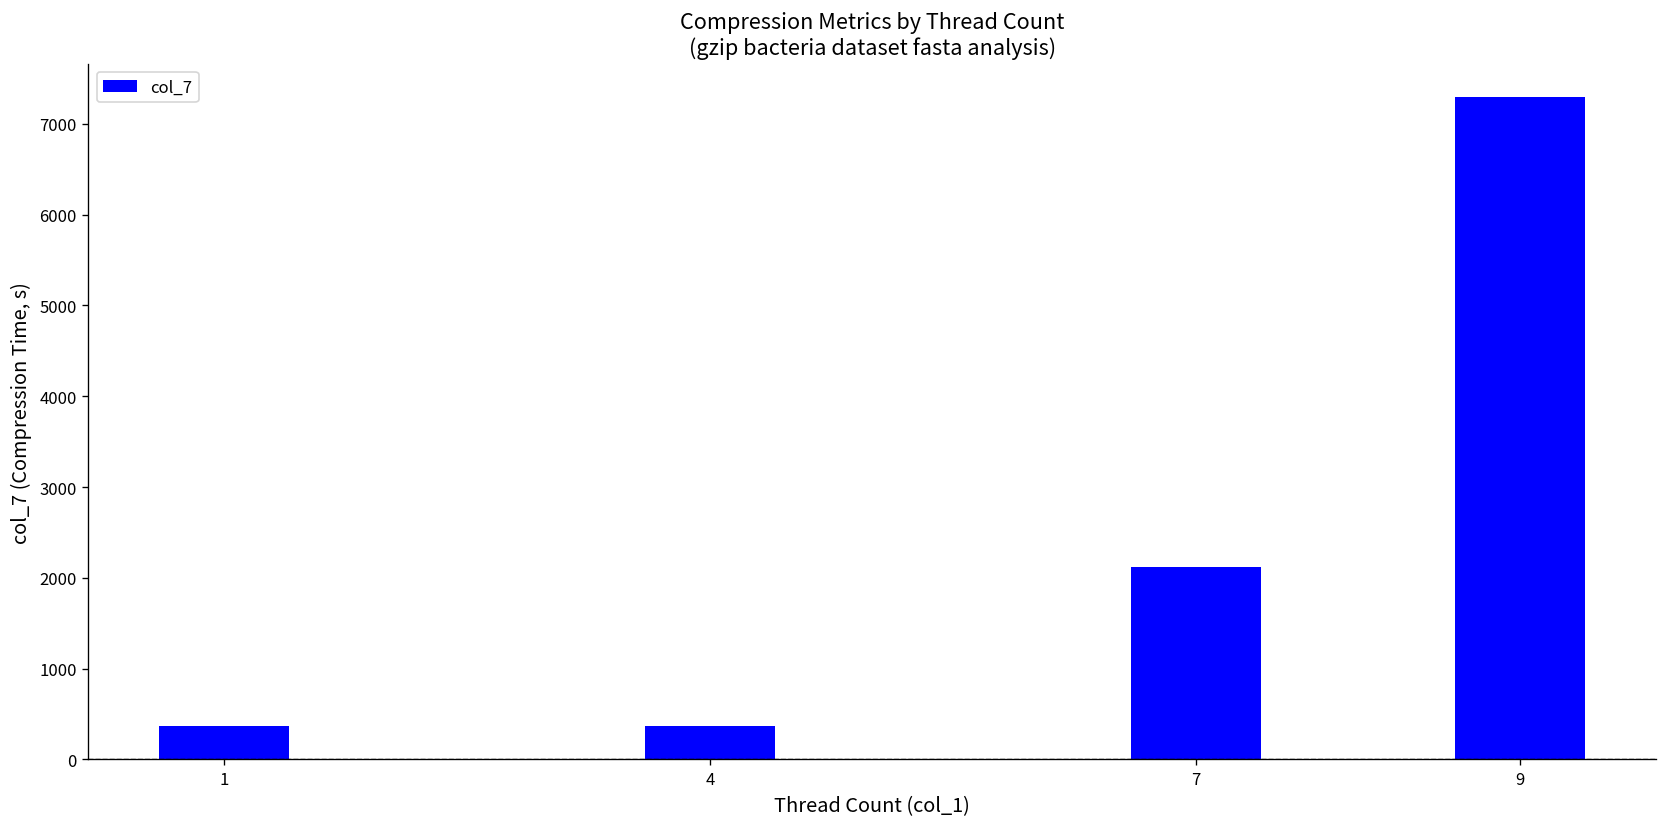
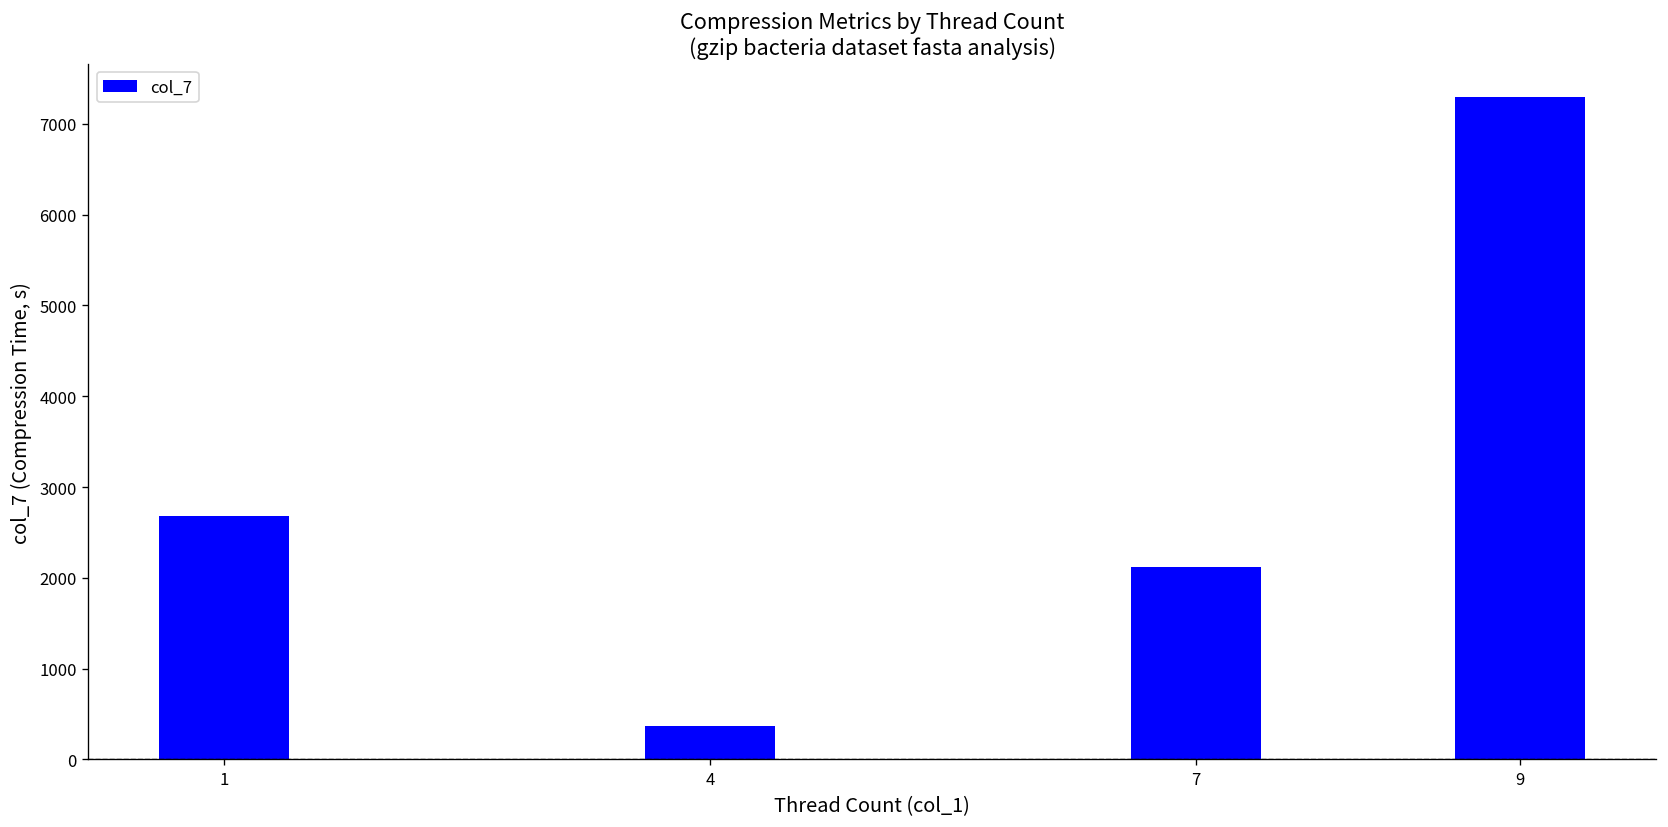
  {
-   "1": 400,
+   "1": 2700,
    "4": 400,
    "7": 2100,
    "9": 7300
  }
